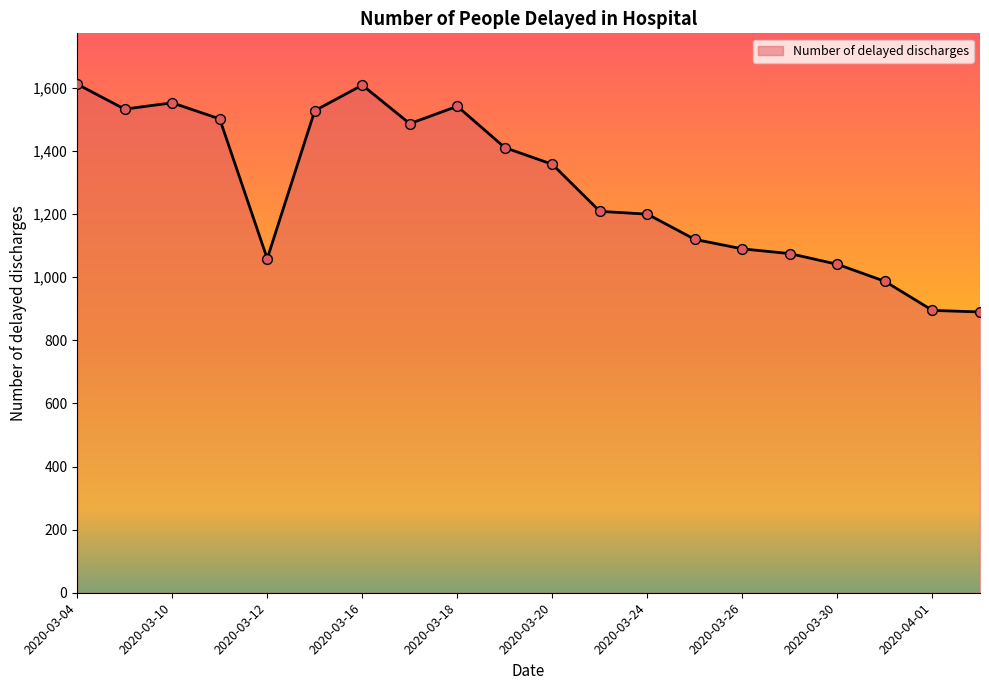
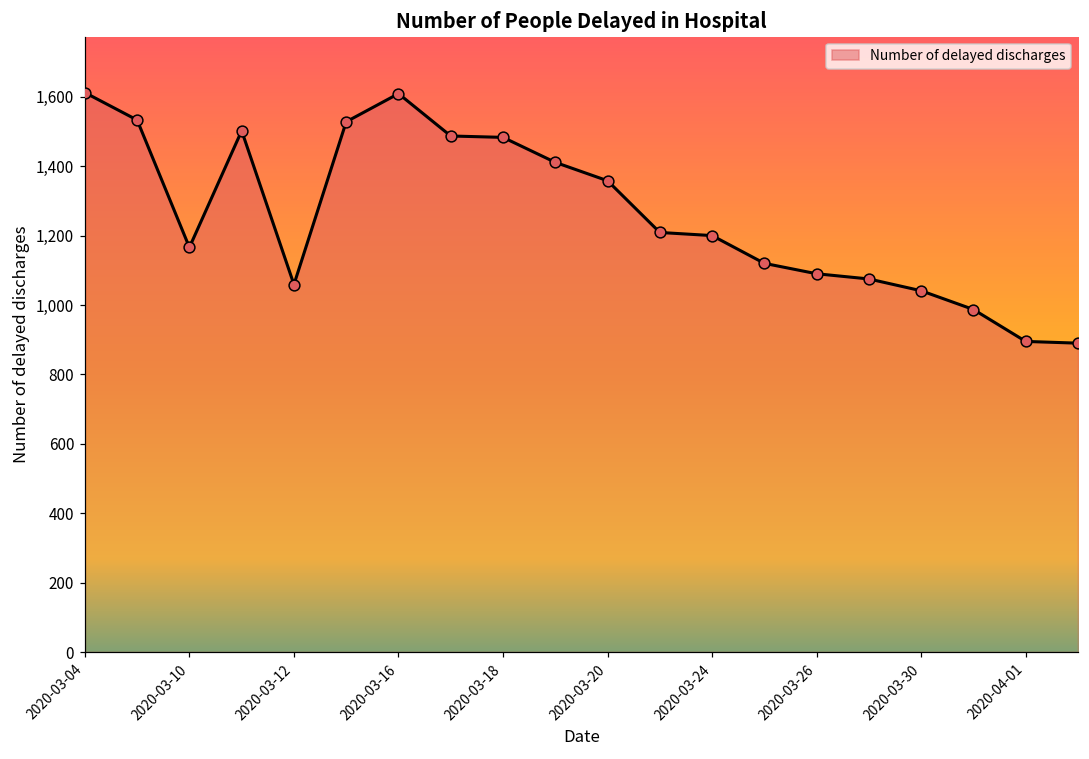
  {
    "2020-03-04": "1,610",
-   "2020-03-10": "1,550",
+   "2020-03-10": "1,170",
    "2020-03-12": "1,060",
    "2020-03-16": "1,610",
-   "2020-03-18": "1,540",
+   "2020-03-18": "1,480",
    "2020-03-20": "1,360",
    "2020-03-24": "1,200",
    "2020-03-26": "1,090",
    "2020-03-30": "1,040",
    "2020-04-01": "900"
  }
